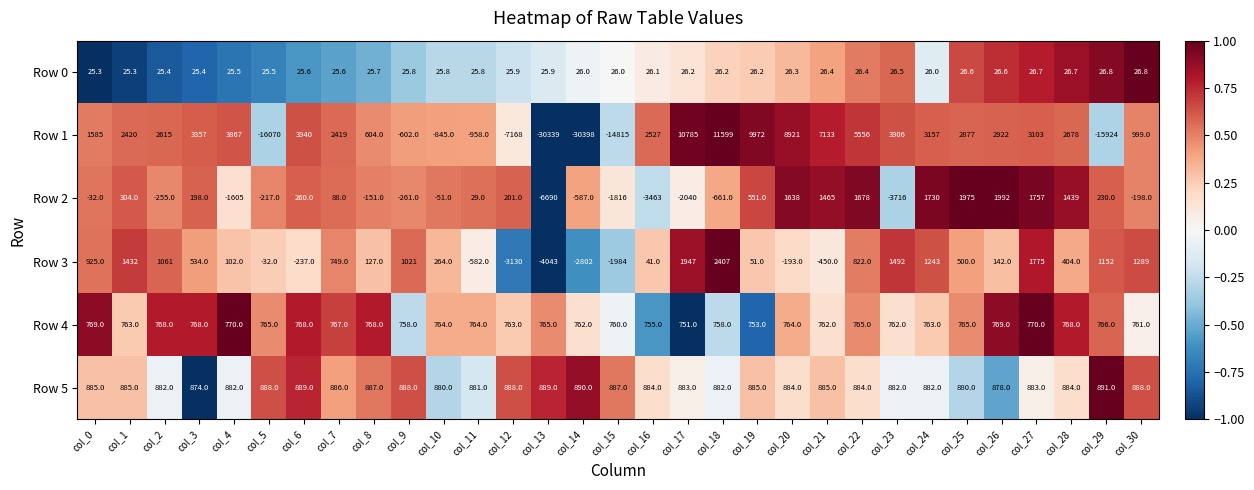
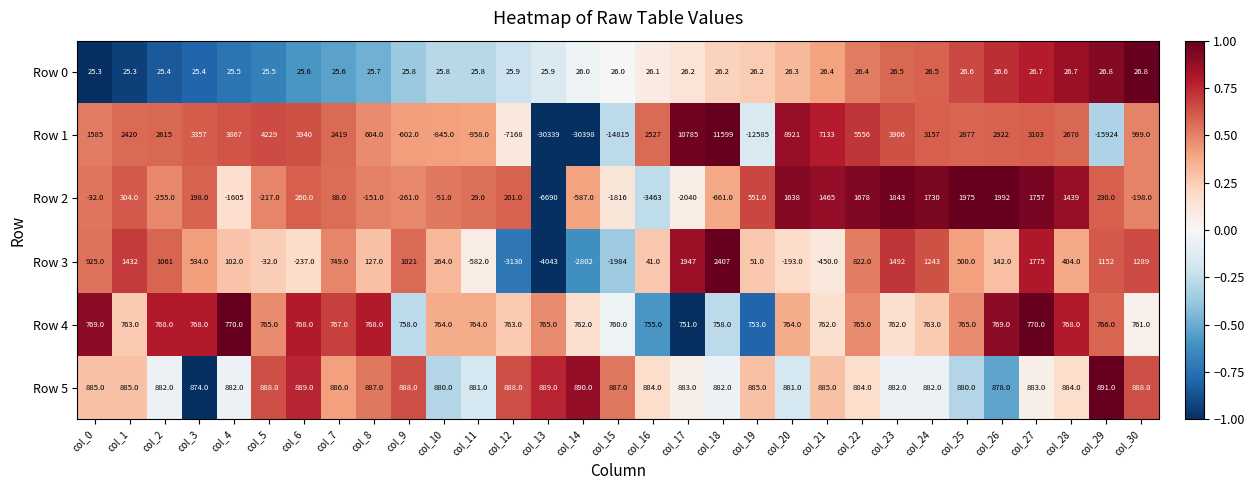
  {
    "Row 0": {
      "col_0": 25.3,
      "col_1": 25.3,
      "col_2": 25.4,
      "col_3": 25.4,
      "col_4": 25.5,
      "col_5": 25.5,
      "col_6": 25.6,
      "col_7": 25.6,
      "col_8": 25.7,
      "col_9": 25.8,
      "col_10": 25.8,
      "col_11": 25.8,
      "col_12": 25.9,
      "col_13": 25.9,
      "col_14": 26.0,
      "col_15": 26.0,
      "col_16": 26.1,
      "col_17": 26.2,
      "col_18": 26.2,
      "col_19": 26.2,
      "col_20": 26.3,
      "col_21": 26.4,
      "col_22": 26.4,
      "col_23": 26.5,
-     "col_24": 26.0,
+     "col_24": 26.5,
      "col_25": 26.6,
      "col_26": 26.6,
      "col_27": 26.7,
      "col_28": 26.7,
      "col_29": 26.8,
      "col_30": 26.8
    },
    "Row 1": {
      "col_0": 1585,
      "col_1": 2420,
      "col_2": 2615,
      "col_3": 3357,
      "col_4": 3867,
-     "col_5": -16070,
+     "col_5": 4229,
      "col_6": 3940,
      "col_7": 2419,
      "col_8": 604.0,
      "col_9": -602.0,
      "col_10": -845.0,
      "col_11": -958.0,
      "col_12": -7168,
      "col_13": -30339,
      "col_14": -30398,
      "col_15": -14815,
      "col_16": 2527,
      "col_17": 10785,
      "col_18": 11599,
-     "col_19": 9972,
+     "col_19": -12585,
      "col_20": 8921,
      "col_21": 7133,
      "col_22": 5556,
      "col_23": 3906,
      "col_24": 3157,
      "col_25": 2877,
      "col_26": 2922,
      "col_27": 3103,
      "col_28": 2678,
      "col_29": -15924,
      "col_30": 999.0
    },
    "Row 2": {
      "col_0": -32.0,
      "col_1": 304.0,
      "col_2": -255.0,
      "col_3": 198.0,
      "col_4": -1605,
      "col_5": -217.0,
      "col_6": 260.0,
      "col_7": 88.0,
      "col_8": -151.0,
      "col_9": -261.0,
      "col_10": -51.0,
      "col_11": 29.0,
      "col_12": 201.0,
      "col_13": -6690,
      "col_14": -587.0,
      "col_15": -1816,
      "col_16": -3463,
      "col_17": -2040,
      "col_18": -661.0,
      "col_19": 551.0,
      "col_20": 1638,
      "col_21": 1465,
      "col_22": 1678,
-     "col_23": -3716,
+     "col_23": 1843,
      "col_24": 1730,
      "col_25": 1975,
      "col_26": 1992,
      "col_27": 1757,
      "col_28": 1439,
      "col_29": 230.0,
      "col_30": -198.0
    },
    "Row 3": {
      "col_0": 925.0,
      "col_1": 1432,
      "col_2": 1061,
      "col_3": 534.0,
      "col_4": 102.0,
      "col_5": -32.0,
      "col_6": -237.0,
      "col_7": 749.0,
      "col_8": 127.0,
      "col_9": 1021,
      "col_10": 264.0,
      "col_11": -582.0,
      "col_12": -3130,
      "col_13": -4043,
      "col_14": -2802,
      "col_15": -1984,
      "col_16": 41.0,
      "col_17": 1947,
      "col_18": 2407,
      "col_19": 51.0,
      "col_20": -193.0,
      "col_21": -450.0,
      "col_22": 822.0,
      "col_23": 1492,
      "col_24": 1243,
      "col_25": 500.0,
      "col_26": 142.0,
      "col_27": 1775,
      "col_28": 404.0,
      "col_29": 1152,
      "col_30": 1289
    },
    "Row 4": {
      "col_0": 769.0,
      "col_1": 763.0,
      "col_2": 768.0,
      "col_3": 768.0,
      "col_4": 770.0,
      "col_5": 765.0,
      "col_6": 768.0,
      "col_7": 767.0,
      "col_8": 768.0,
      "col_9": 758.0,
      "col_10": 764.0,
      "col_11": 764.0,
      "col_12": 763.0,
      "col_13": 765.0,
      "col_14": 762.0,
      "col_15": 760.0,
      "col_16": 755.0,
      "col_17": 751.0,
      "col_18": 758.0,
      "col_19": 753.0,
      "col_20": 764.0,
      "col_21": 762.0,
      "col_22": 765.0,
      "col_23": 762.0,
      "col_24": 763.0,
      "col_25": 765.0,
      "col_26": 769.0,
      "col_27": 770.0,
      "col_28": 768.0,
      "col_29": 766.0,
      "col_30": 761.0
    },
    "Row 5": {
      "col_0": 885.0,
      "col_1": 885.0,
      "col_2": 882.0,
      "col_3": 874.0,
      "col_4": 882.0,
      "col_5": 888.0,
      "col_6": 889.0,
      "col_7": 886.0,
      "col_8": 887.0,
      "col_9": 888.0,
      "col_10": 880.0,
      "col_11": 881.0,
      "col_12": 888.0,
      "col_13": 889.0,
      "col_14": 890.0,
      "col_15": 887.0,
      "col_16": 884.0,
      "col_17": 883.0,
      "col_18": 882.0,
      "col_19": 885.0,
-     "col_20": 884.0,
+     "col_20": 881.0,
      "col_21": 885.0,
      "col_22": 884.0,
      "col_23": 882.0,
      "col_24": 882.0,
      "col_25": 880.0,
      "col_26": 878.0,
      "col_27": 883.0,
      "col_28": 884.0,
      "col_29": 891.0,
      "col_30": 888.0
    }
  }
